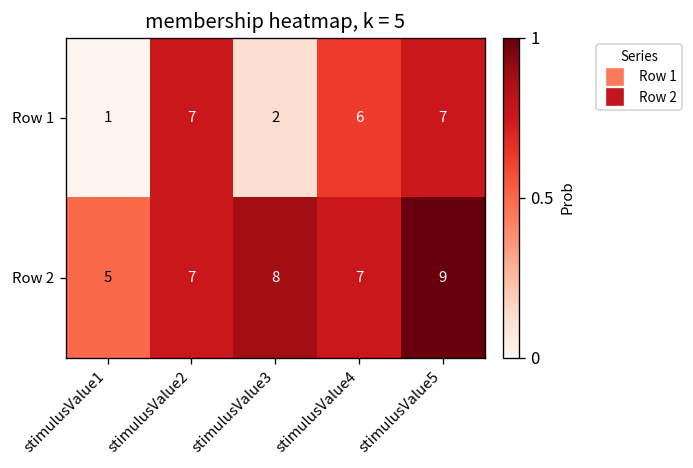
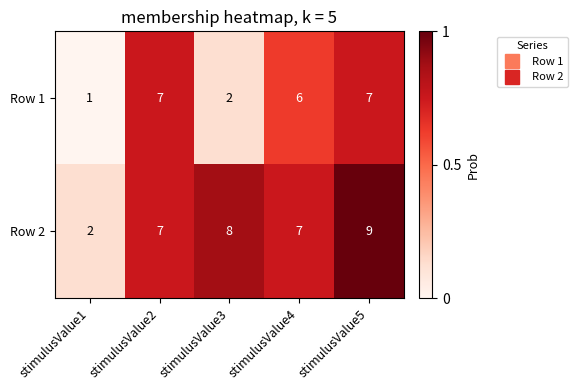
  {
    "Row 1": {
      "stimulusValue1": 1,
      "stimulusValue2": 7,
      "stimulusValue3": 2,
      "stimulusValue4": 6,
      "stimulusValue5": 7
    },
    "Row 2": {
-     "stimulusValue1": 5,
+     "stimulusValue1": 2,
      "stimulusValue2": 7,
      "stimulusValue3": 8,
      "stimulusValue4": 7,
      "stimulusValue5": 9
    }
  }
